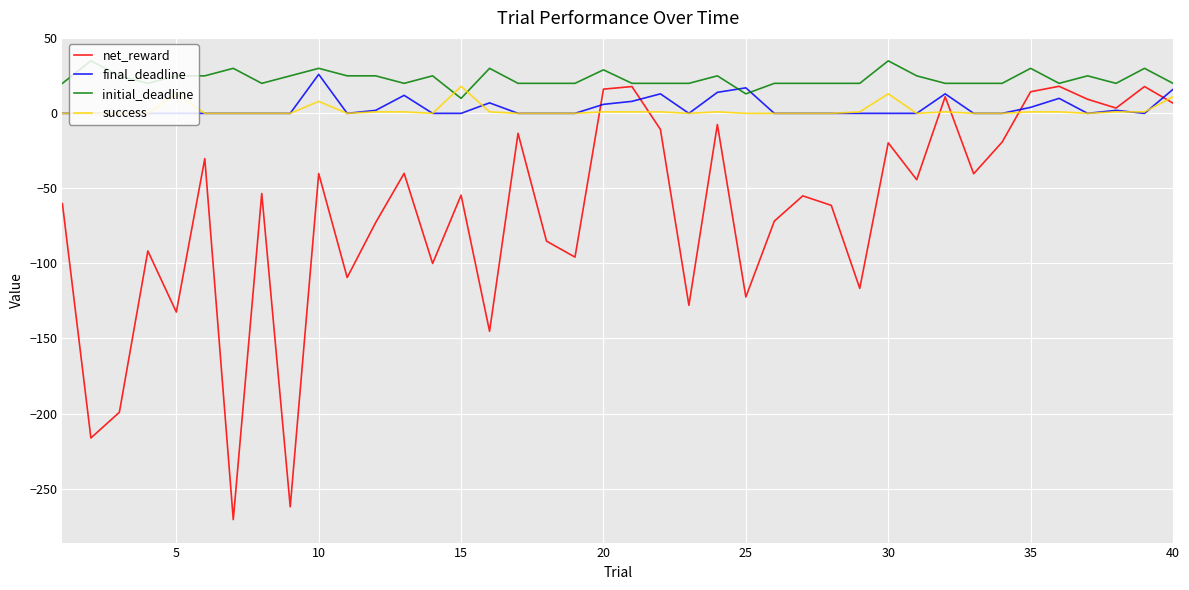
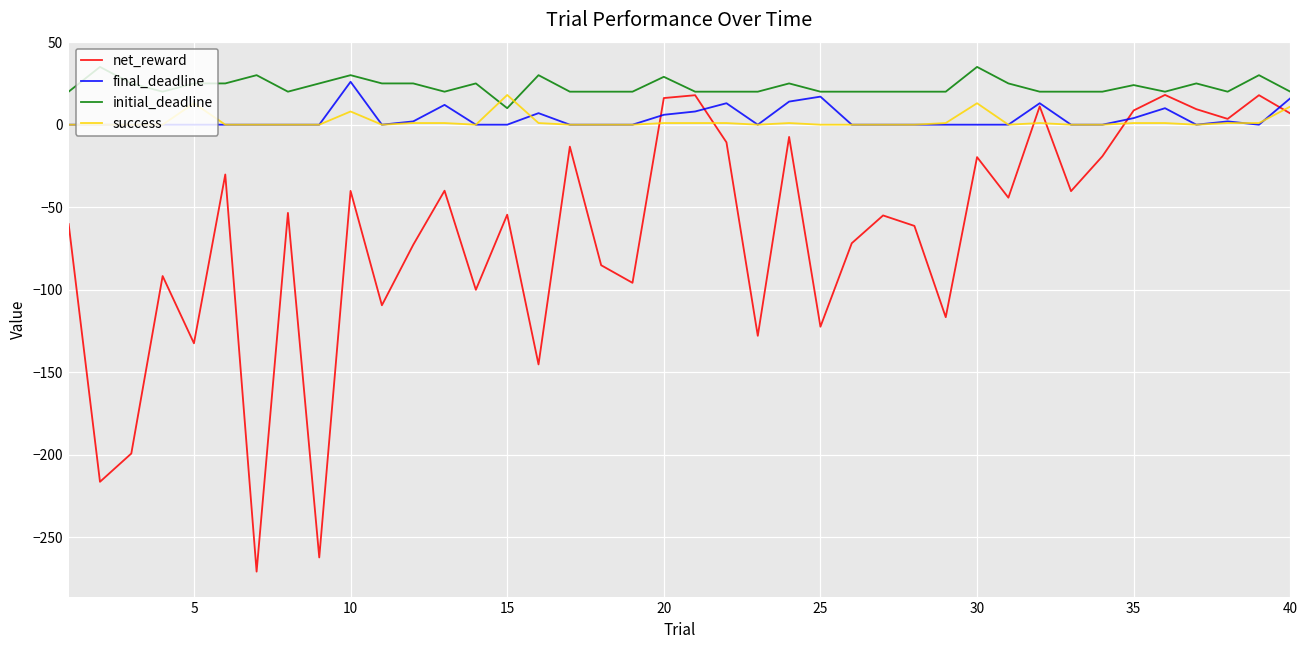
  {
    "net_reward": {
      "5": -132,
      "10": -40,
      "15": -55,
      "20": 16,
      "25": -122,
      "30": -20,
-     "35": 14,
+     "35": 9,
      "40": 7
    },
    "final_deadline": {
      "10": 26,
      "15": 0,
      "20": 6,
      "25": 17,
      "30": 0,
      "35": 4,
      "40": 16
    },
    "initial_deadline": {
      "10": 30,
      "15": 10,
      "20": 29,
-     "25": 13,
+     "25": 20,
      "30": 35,
-     "35": 30,
+     "35": 24,
      "40": 20
    },
    "success": {
      "10": 8,
      "15": 18,
      "20": 1,
      "25": 0,
      "30": 13,
      "35": 1,
      "40": 11
    }
  }
